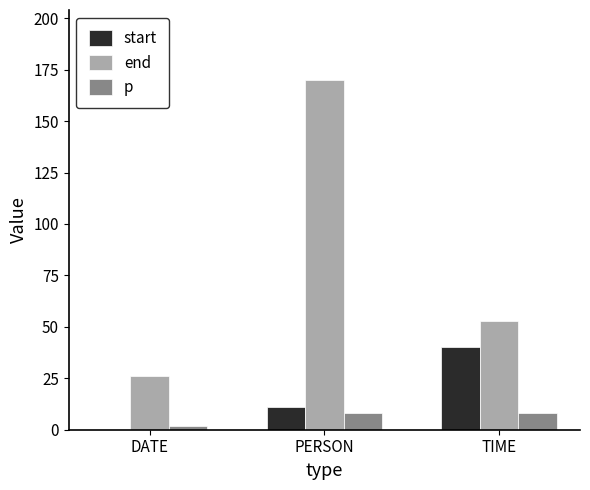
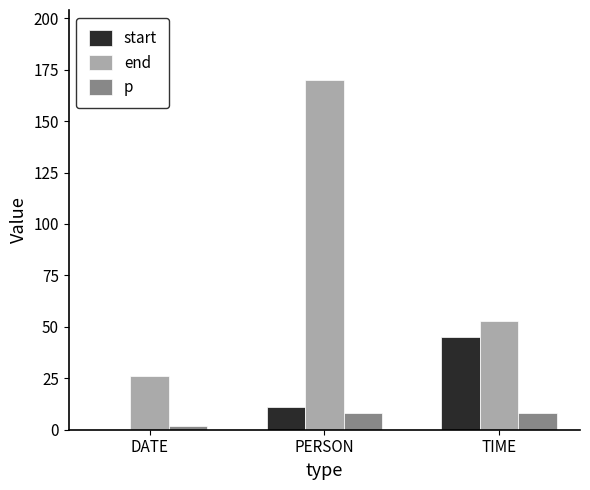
  {
    "start": {
      "DATE": 0,
      "PERSON": 11,
-     "TIME": 40
+     "TIME": 45
    }
  }
